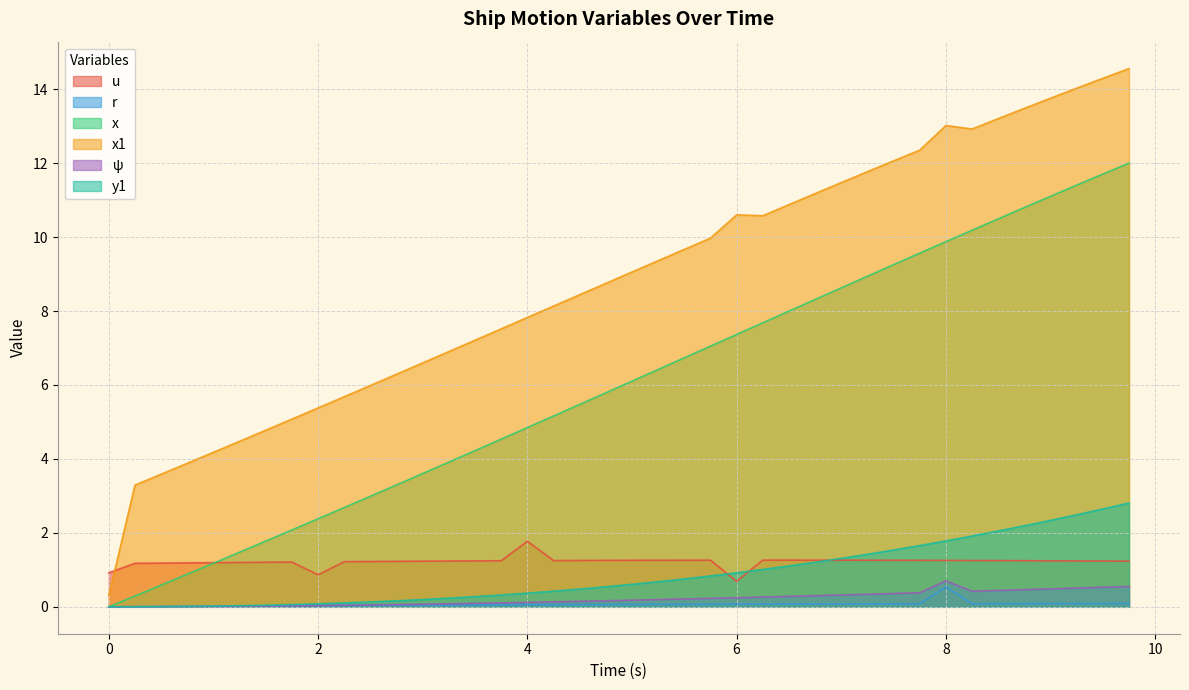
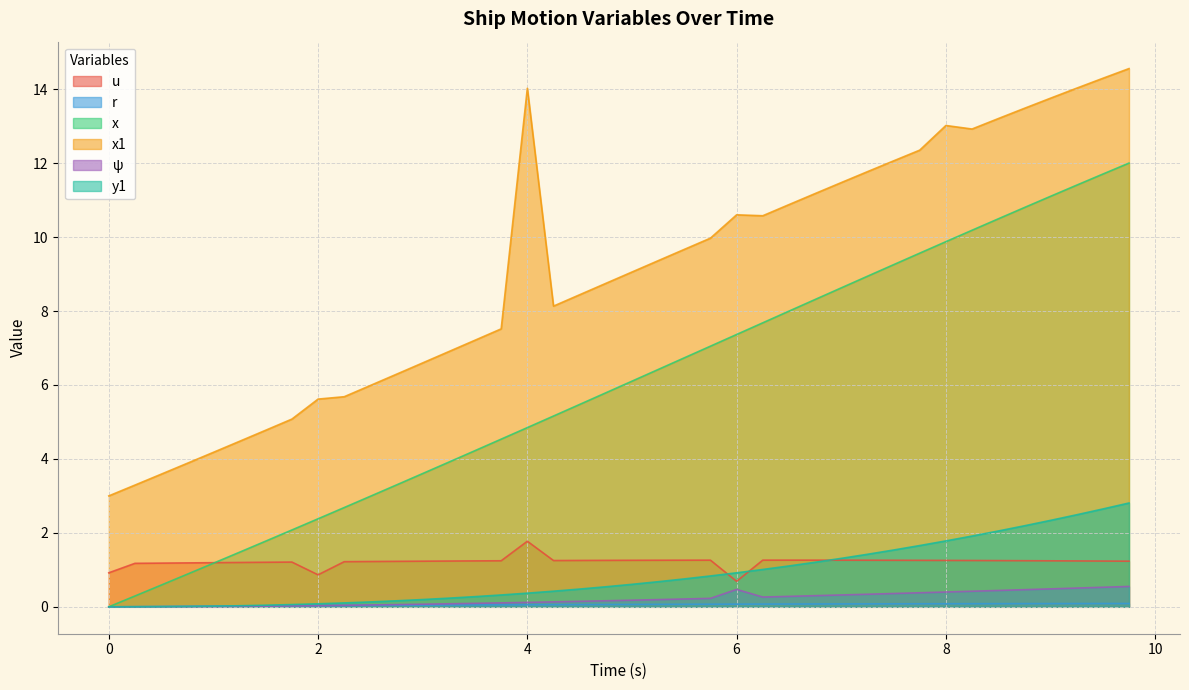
  {
    "u": {
      "0": 0.9,
      "2": 0.9,
      "4": 1.8,
      "6": 0.7,
      "8": 1.3
    },
    "r": {
      "6": 0.1,
-     "8": 0.5
+     "8": 0.1
    },
    "x1": {
-     "0": 0.3,
-     "2": 5.4,
-     "4": 7.8,
+     "0": 3.0,
+     "2": 5.6,
+     "4": 14.0,
      "6": 10.6,
      "8": 13.0
    },
    "ψ": {
-     "6": 0.2,
-     "8": 0.7
+     "6": 0.5,
+     "8": 0.4
    }
  }
